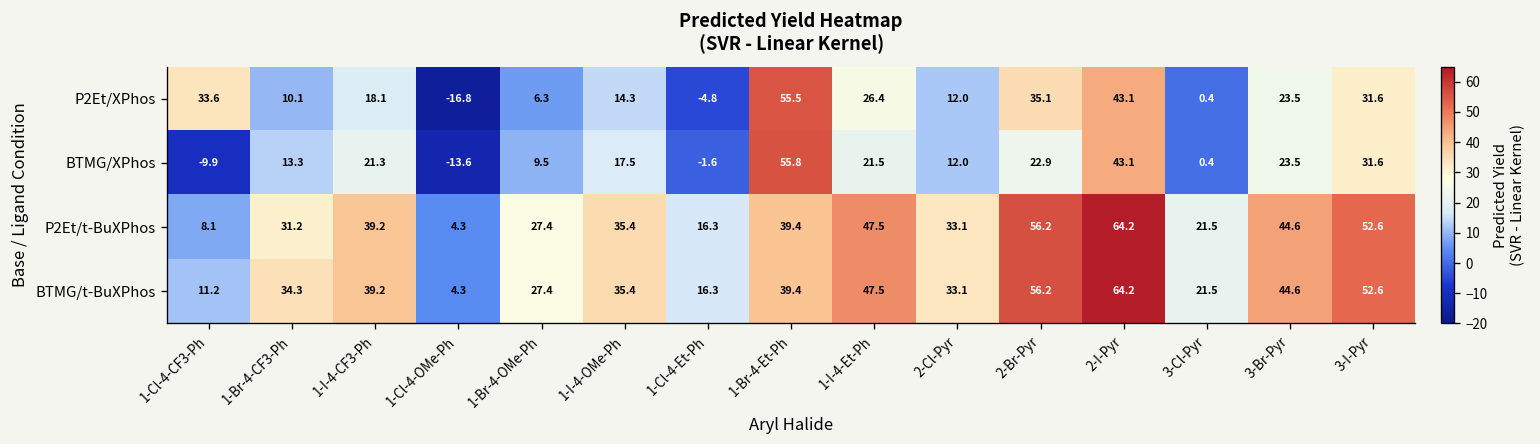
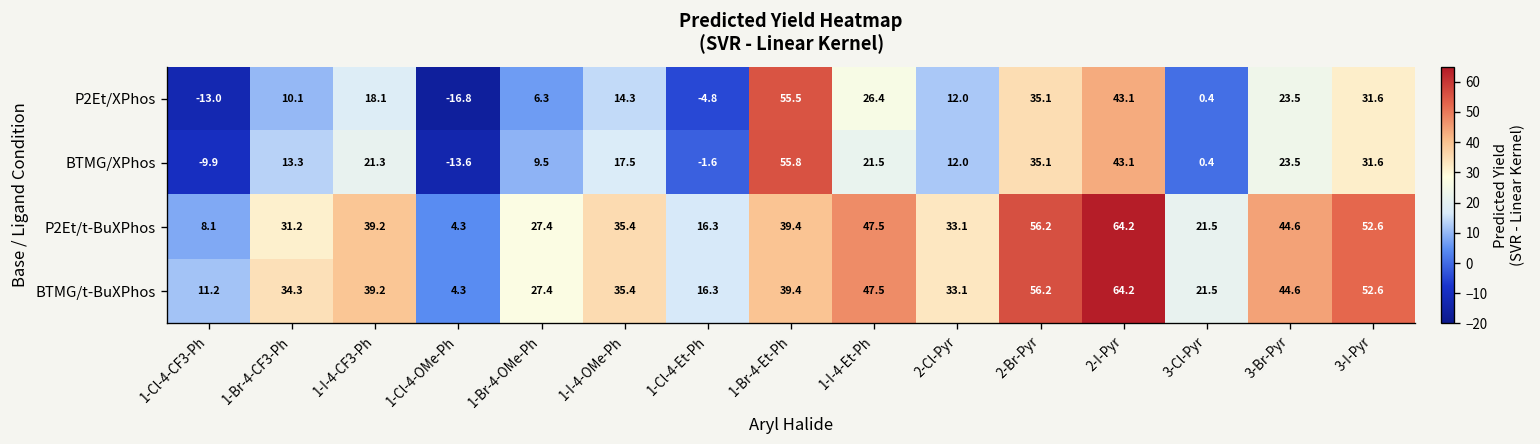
  {
    "P2Et/XPhos": {
-     "1-Cl-4-CF3-Ph": 33.6,
+     "1-Cl-4-CF3-Ph": -13.0,
      "1-Br-4-CF3-Ph": 10.1,
      "1-I-4-CF3-Ph": 18.1,
      "1-Cl-4-OMe-Ph": -16.8,
      "1-Br-4-OMe-Ph": 6.3,
      "1-I-4-OMe-Ph": 14.3,
      "1-Cl-4-Et-Ph": -4.8,
      "1-Br-4-Et-Ph": 55.5,
      "1-I-4-Et-Ph": 26.4,
      "2-Cl-Pyr": 12.0,
      "2-Br-Pyr": 35.1,
      "2-I-Pyr": 43.1,
      "3-Cl-Pyr": 0.4,
      "3-Br-Pyr": 23.5,
      "3-I-Pyr": 31.6
    },
    "BTMG/XPhos": {
      "1-Cl-4-CF3-Ph": -9.9,
      "1-Br-4-CF3-Ph": 13.3,
      "1-I-4-CF3-Ph": 21.3,
      "1-Cl-4-OMe-Ph": -13.6,
      "1-Br-4-OMe-Ph": 9.5,
      "1-I-4-OMe-Ph": 17.5,
      "1-Cl-4-Et-Ph": -1.6,
      "1-Br-4-Et-Ph": 55.8,
      "1-I-4-Et-Ph": 21.5,
      "2-Cl-Pyr": 12.0,
-     "2-Br-Pyr": 22.9,
+     "2-Br-Pyr": 35.1,
      "2-I-Pyr": 43.1,
      "3-Cl-Pyr": 0.4,
      "3-Br-Pyr": 23.5,
      "3-I-Pyr": 31.6
    },
    "P2Et/t-BuXPhos": {
      "1-Cl-4-CF3-Ph": 8.1,
      "1-Br-4-CF3-Ph": 31.2,
      "1-I-4-CF3-Ph": 39.2,
      "1-Cl-4-OMe-Ph": 4.3,
      "1-Br-4-OMe-Ph": 27.4,
      "1-I-4-OMe-Ph": 35.4,
      "1-Cl-4-Et-Ph": 16.3,
      "1-Br-4-Et-Ph": 39.4,
      "1-I-4-Et-Ph": 47.5,
      "2-Cl-Pyr": 33.1,
      "2-Br-Pyr": 56.2,
      "2-I-Pyr": 64.2,
      "3-Cl-Pyr": 21.5,
      "3-Br-Pyr": 44.6,
      "3-I-Pyr": 52.6
    },
    "BTMG/t-BuXPhos": {
      "1-Cl-4-CF3-Ph": 11.2,
      "1-Br-4-CF3-Ph": 34.3,
      "1-I-4-CF3-Ph": 39.2,
      "1-Cl-4-OMe-Ph": 4.3,
      "1-Br-4-OMe-Ph": 27.4,
      "1-I-4-OMe-Ph": 35.4,
      "1-Cl-4-Et-Ph": 16.3,
      "1-Br-4-Et-Ph": 39.4,
      "1-I-4-Et-Ph": 47.5,
      "2-Cl-Pyr": 33.1,
      "2-Br-Pyr": 56.2,
      "2-I-Pyr": 64.2,
      "3-Cl-Pyr": 21.5,
      "3-Br-Pyr": 44.6,
      "3-I-Pyr": 52.6
    }
  }
